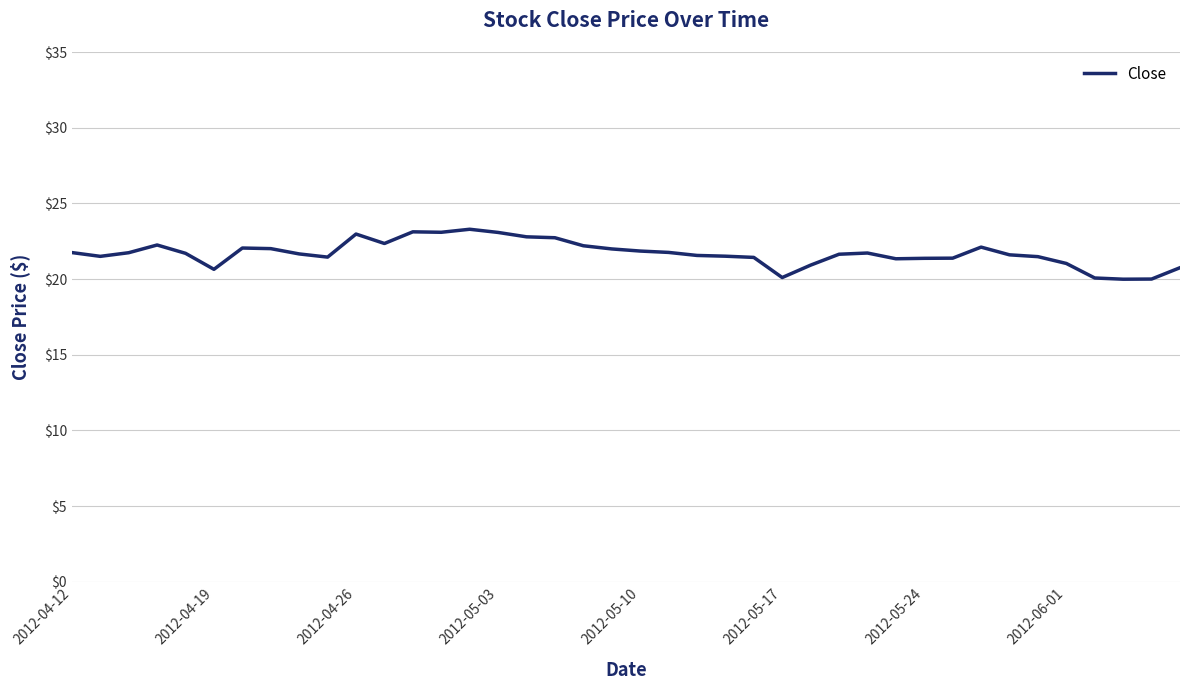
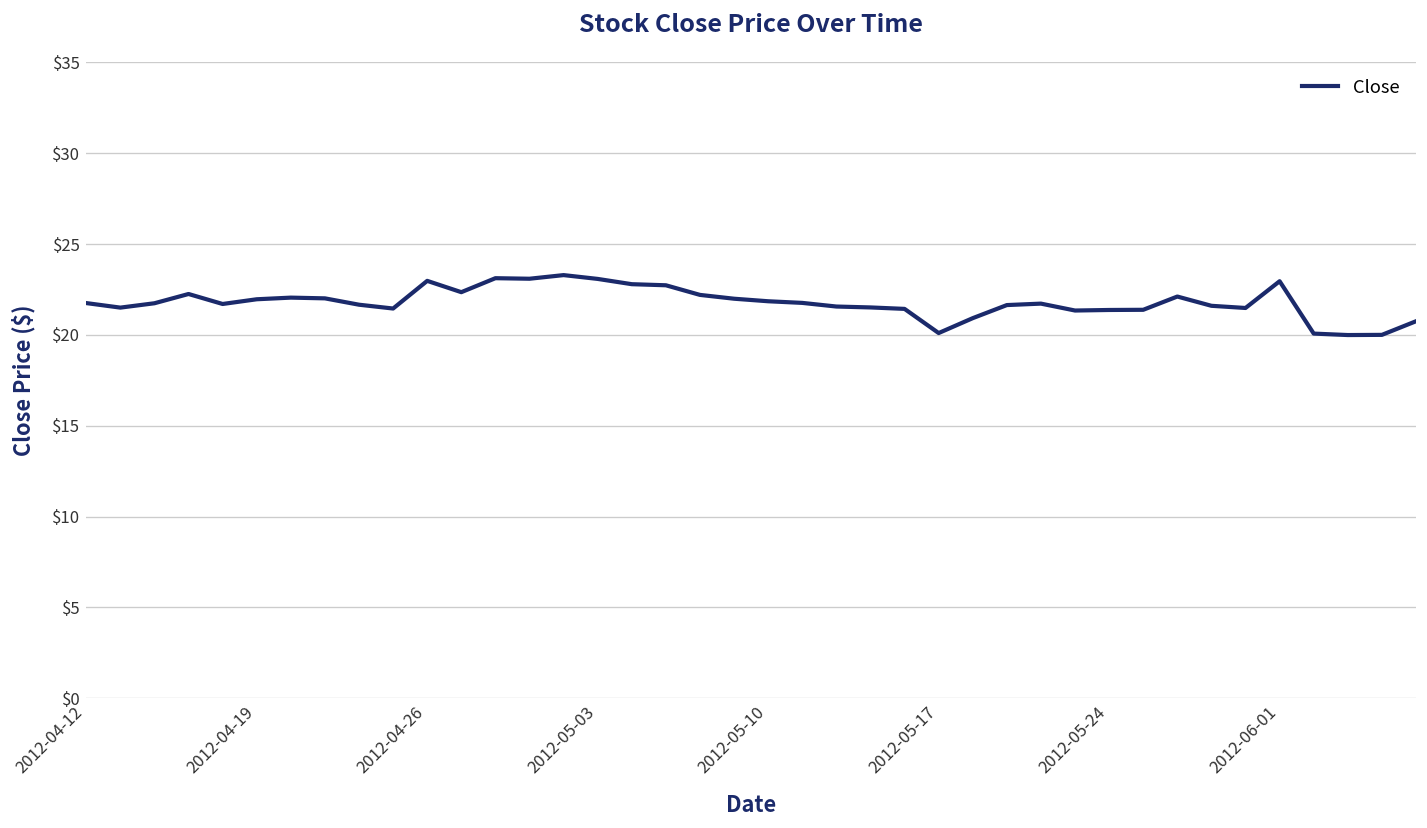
  {
    "2012-04-12": "$21.8",
-   "2012-04-19": "$20.6",
+   "2012-04-19": "$22.0",
    "2012-04-26": "$23.0",
    "2012-05-03": "$23.1",
    "2012-05-10": "$21.9",
    "2012-05-17": "$20.1",
    "2012-05-24": "$21.4",
-   "2012-06-01": "$21.0"
+   "2012-06-01": "$23.0"
  }
